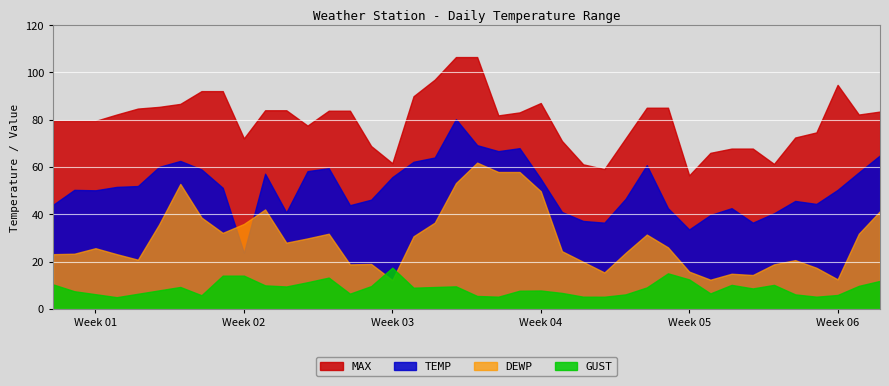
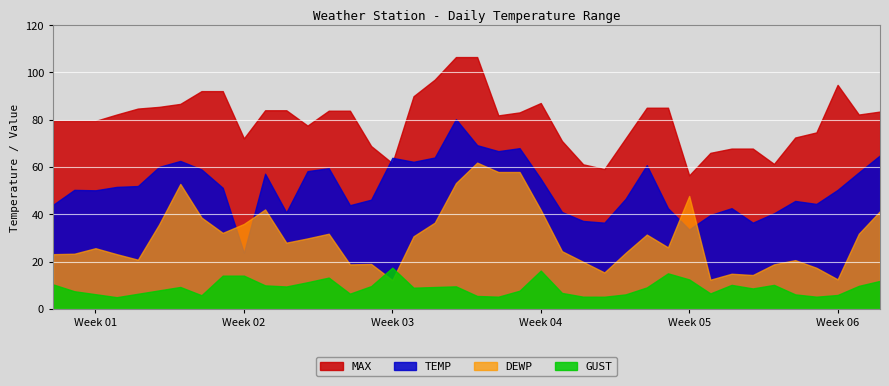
  {
    "MAX": {
      "Week 01": 80,
      "Week 02": 72,
      "Week 03": 62,
      "Week 04": 87,
      "Week 05": 57,
      "Week 06": 95
    },
    "TEMP": {
      "Week 01": 50,
      "Week 02": 24,
-     "Week 03": 56,
+     "Week 03": 64,
      "Week 04": 55,
      "Week 05": 34,
      "Week 06": 50
    },
    "DEWP": {
      "Week 01": 26,
      "Week 02": 36,
      "Week 03": 12,
-     "Week 04": 50,
-     "Week 05": 16,
+     "Week 04": 42,
+     "Week 05": 48,
      "Week 06": 13
    },
    "GUST": {
      "Week 01": 6,
      "Week 02": 14,
      "Week 03": 17,
-     "Week 04": 8,
+     "Week 04": 16,
      "Week 05": 13,
      "Week 06": 6
    }
  }
